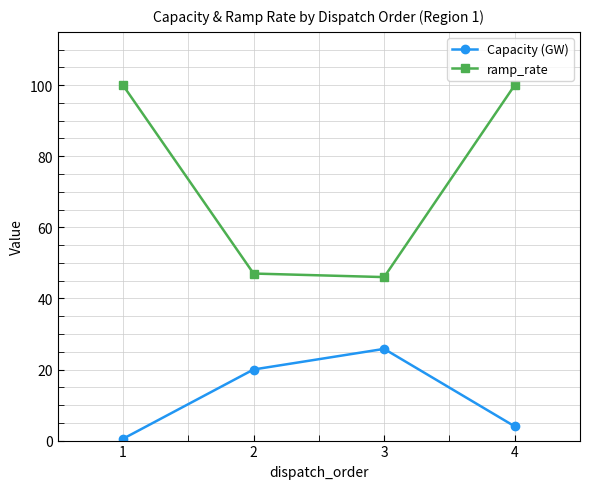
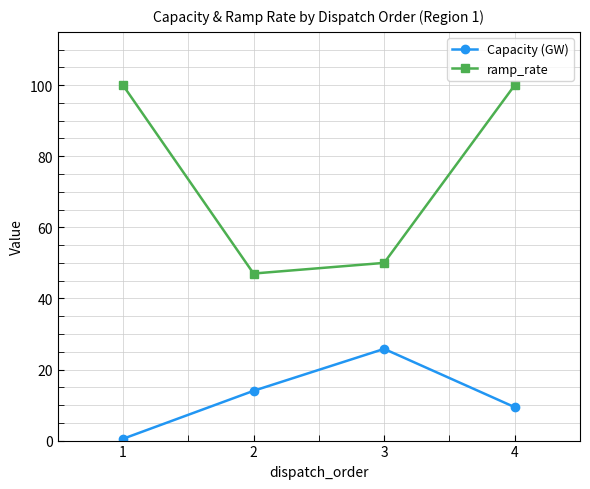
  {
    "Capacity (GW)": {
      "1": 1,
-     "2": 20,
+     "2": 14,
      "3": 26,
-     "4": 4
+     "4": 9
    },
    "ramp_rate": {
      "1": 100,
      "2": 47,
-     "3": 46,
+     "3": 50,
      "4": 100
    }
  }
